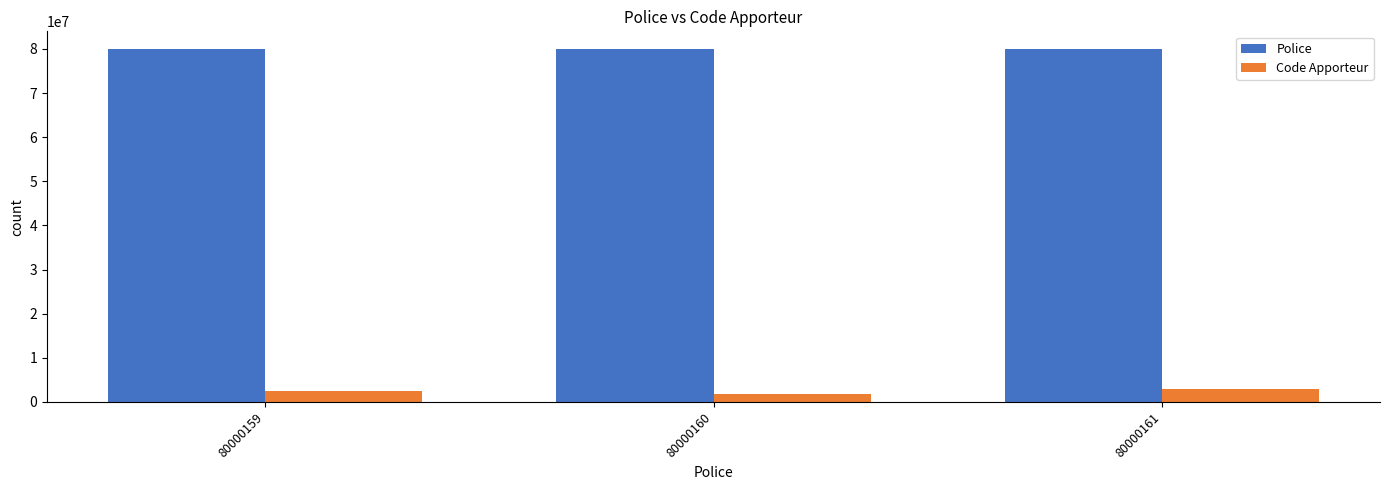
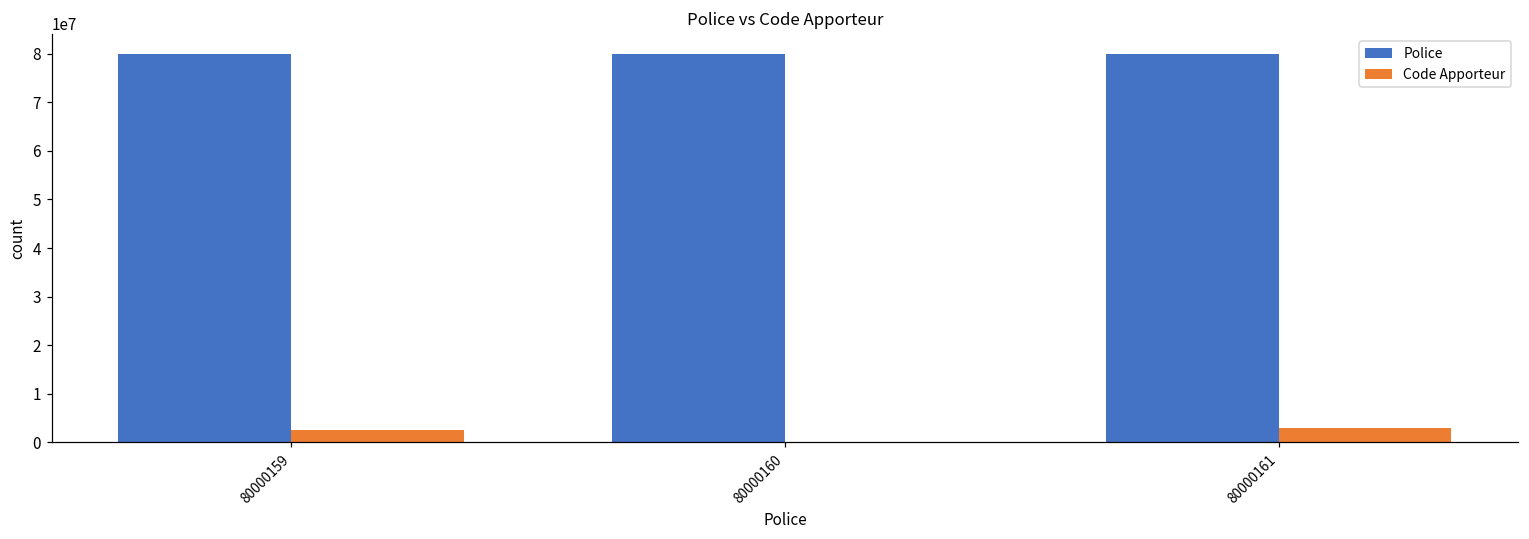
  {
    "Police": {
      "80000159": 80000000,
      "80000160": 80000000,
      "80000161": 80000000
    },
    "Code Apporteur": {
      "80000159": 3000000,
-     "80000160": 2000000,
+     "80000160": 0,
      "80000161": 3000000
    }
  }
